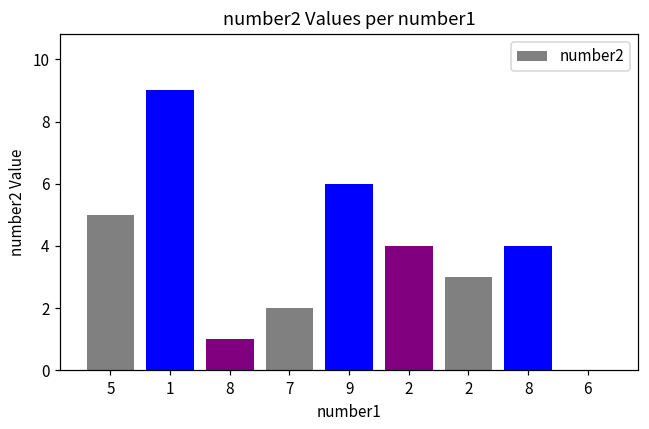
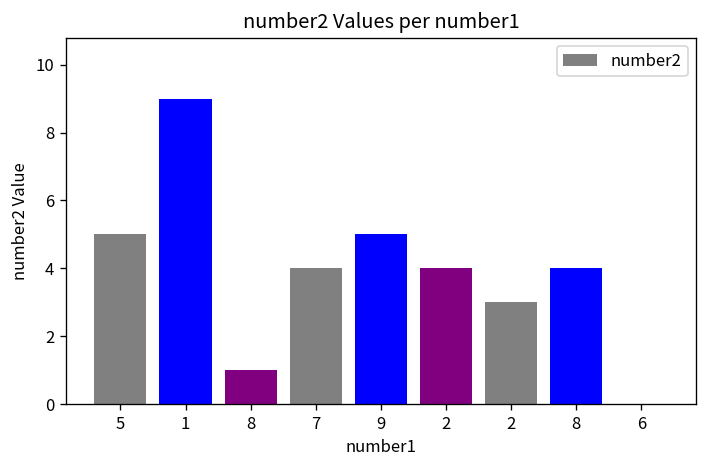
  {
    "5": 5,
    "1": 9,
-   "7": 2,
-   "9": 6,
+   "7": 4,
+   "9": 5,
    "6": 0
  }
